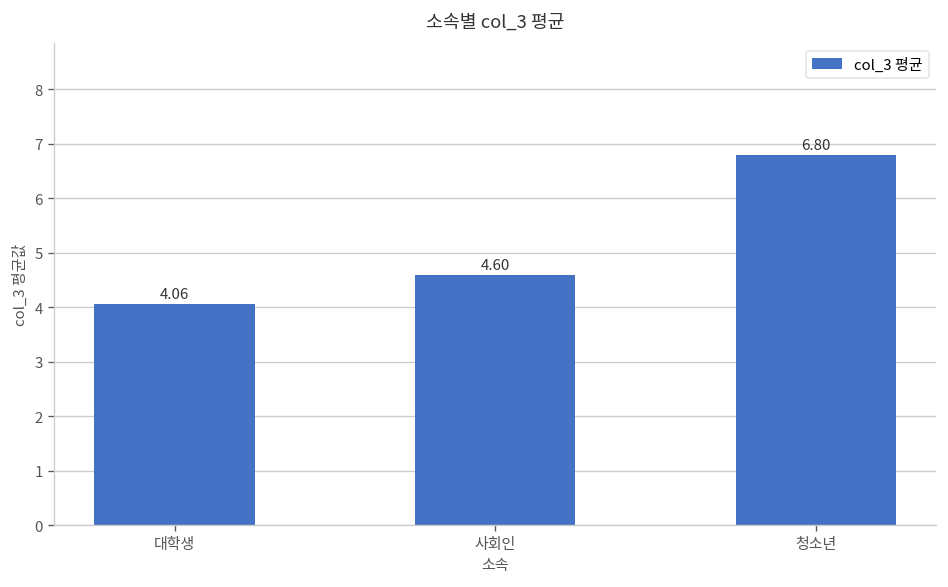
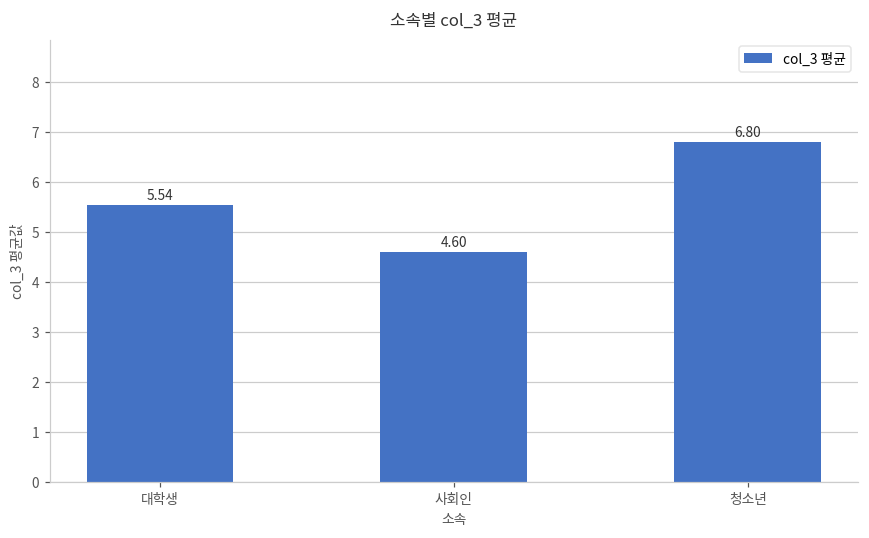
  {
-   "대학생": 4.06,
+   "대학생": 5.54,
    "사회인": 4.60,
    "청소년": 6.80
  }
